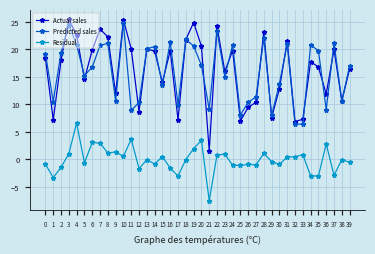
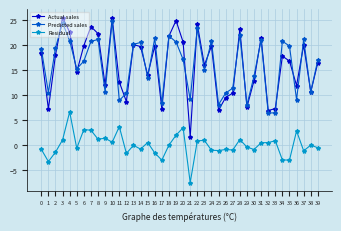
  {
    "Actual sales": {
      "0": 18,
      "1": 7,
      "2": 18,
      "5": 15,
      "6": 20,
      "7": 24,
      "8": 22,
      "9": 12,
      "10": 25,
-     "11": 20,
+     "11": 13,
      "12": 9,
      "14": 20,
      "16": 20,
      "17": 7,
      "19": 25,
      "20": 21,
      "21": 2,
      "22": 24,
      "23": 16,
      "24": 20,
      "25": 7,
      "26": 10,
      "27": 10,
      "28": 23,
      "30": 13,
      "33": 7,
      "34": 18,
      "35": 17,
      "36": 12,
      "37": 20,
      "39": 17
    },
    "Predicted sales": {
      "0": 19,
      "1": 11,
      "2": 19,
      "4": 21,
      "5": 15,
      "6": 17,
      "7": 21,
      "8": 21,
      "9": 11,
      "10": 25,
      "11": 9,
      "12": 10,
      "14": 21,
      "16": 21,
-     "17": 10,
+     "17": 8,
      "19": 21,
      "20": 17,
      "21": 9,
      "22": 23,
      "23": 15,
      "24": 21,
      "25": 8,
      "26": 10,
      "27": 11,
      "28": 22,
      "30": 14,
      "33": 6,
      "34": 21,
      "35": 20,
      "36": 9,
      "37": 21,
      "39": 17
    },
    "Residual": {
      "0": -1,
      "1": -3,
      "2": -1,
      "3": 1,
      "4": 7,
      "5": -1,
      "6": 3,
      "7": 3,
      "8": 1,
      "9": 1,
      "10": 1,
      "11": 4,
      "12": -2,
      "13": 0,
      "14": -1,
      "15": 1,
      "16": -2,
      "17": -3,
      "18": 0,
      "19": 2,
      "20": 3,
      "21": -8,
      "22": 1,
      "23": 1,
      "24": -1,
      "25": -1,
      "26": -1,
      "27": -1,
      "28": 1,
      "29": 0,
      "30": -1,
      "31": 0,
      "32": 0,
      "33": 1,
      "34": -3,
      "35": -3,
      "36": 3,
-     "37": -3,
+     "37": -1,
      "38": 0,
      "39": -1
    }
  }
